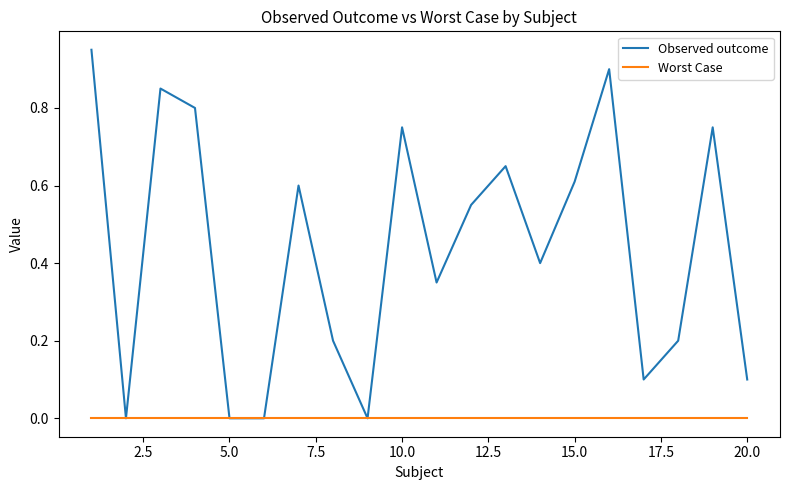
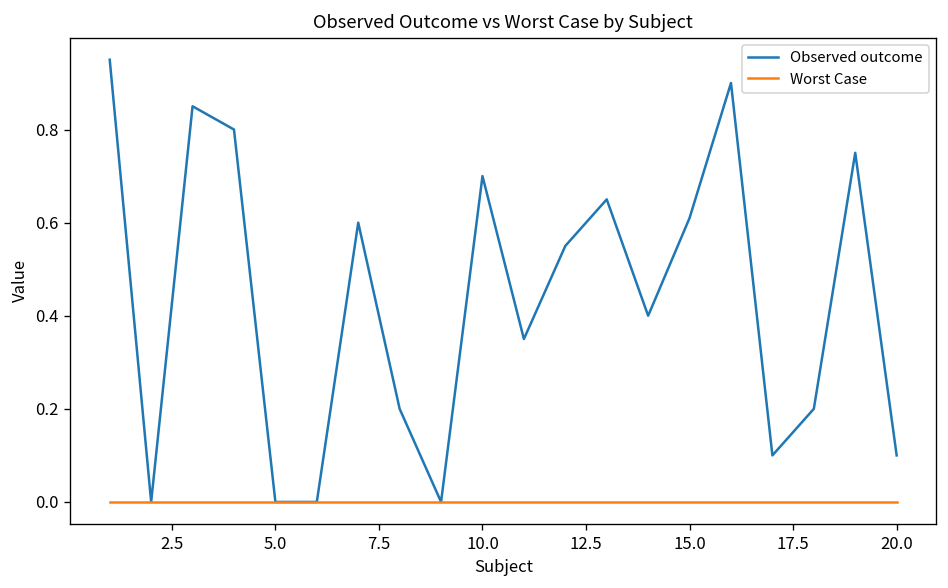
  {
    "Observed outcome": {
-     "10.0": 0.75,
+     "10.0": 0.70,
      "15.0": 0.61,
      "20.0": 0.10
    },
    "Worst Case": {
      "10.0": 0.00,
      "15.0": 0.00,
      "20.0": 0.00
    }
  }
